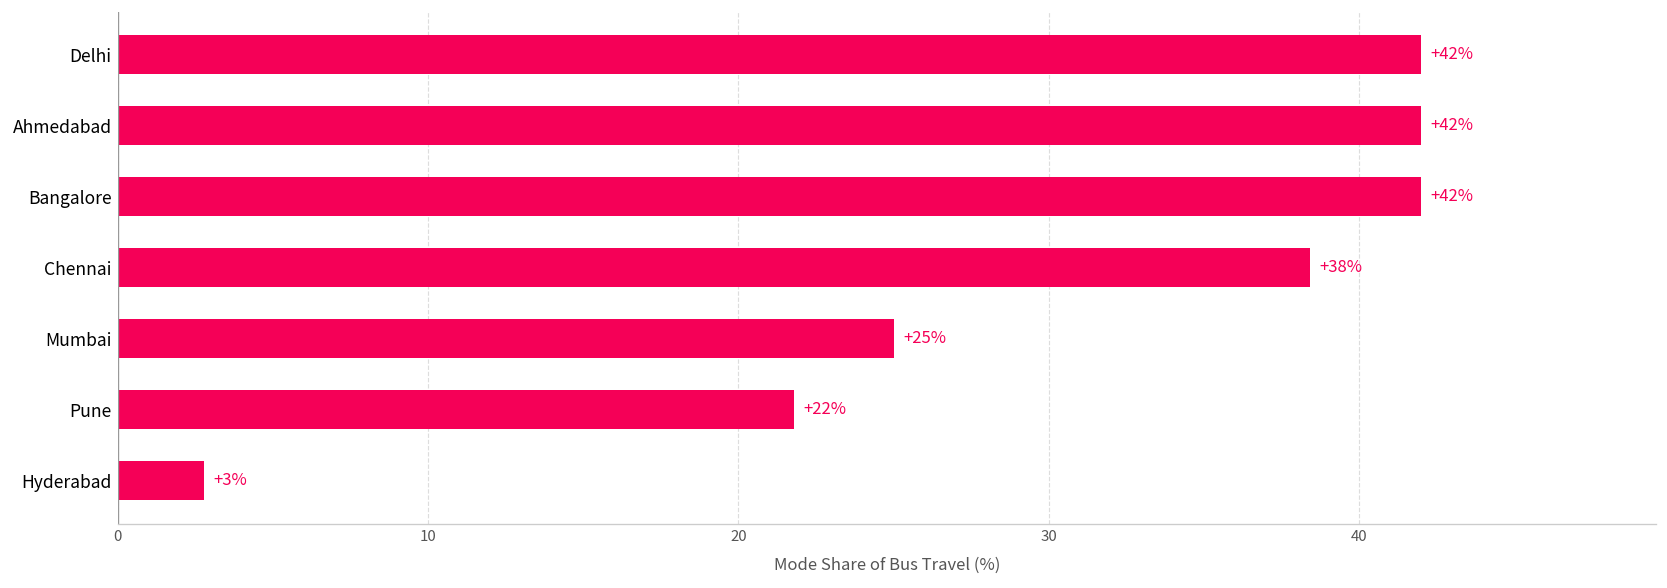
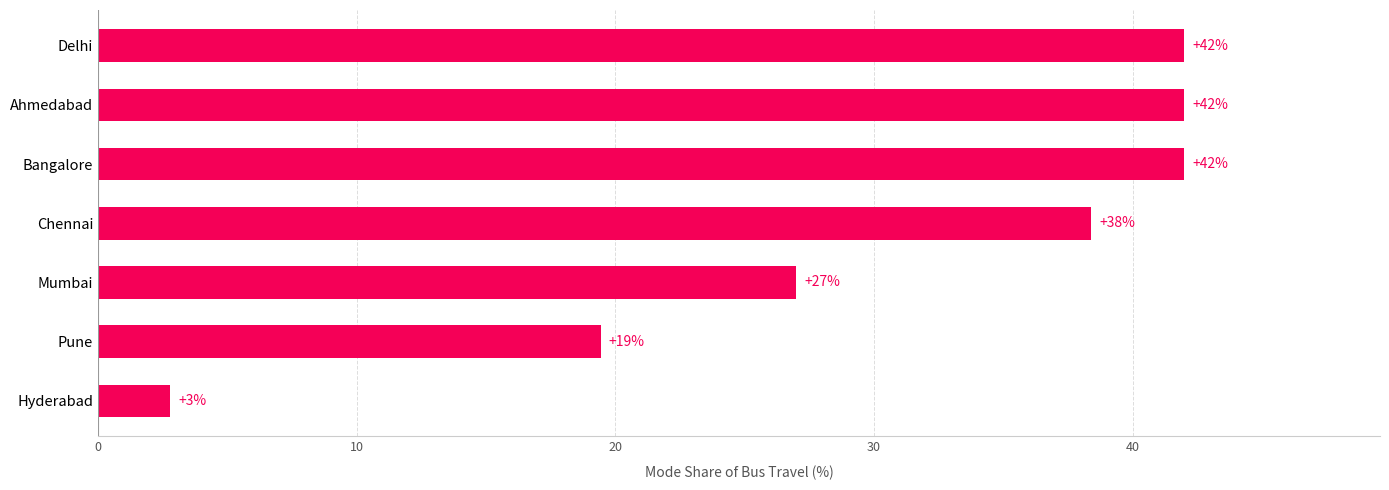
  {
    "Delhi": "+42%",
    "Ahmedabad": "+42%",
    "Bangalore": "+42%",
    "Chennai": "+38%",
-   "Mumbai": "+25%",
-   "Pune": "+22%",
+   "Mumbai": "+27%",
+   "Pune": "+19%",
    "Hyderabad": "+3%"
  }
